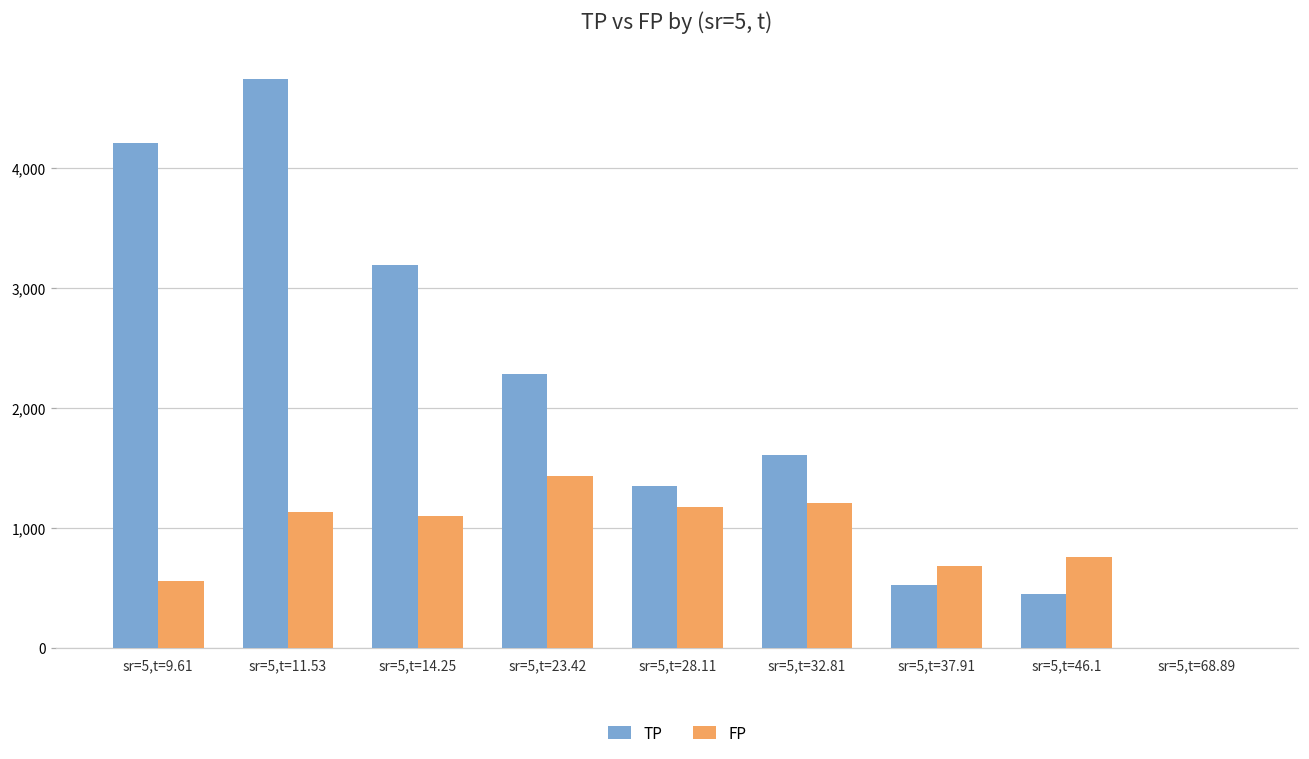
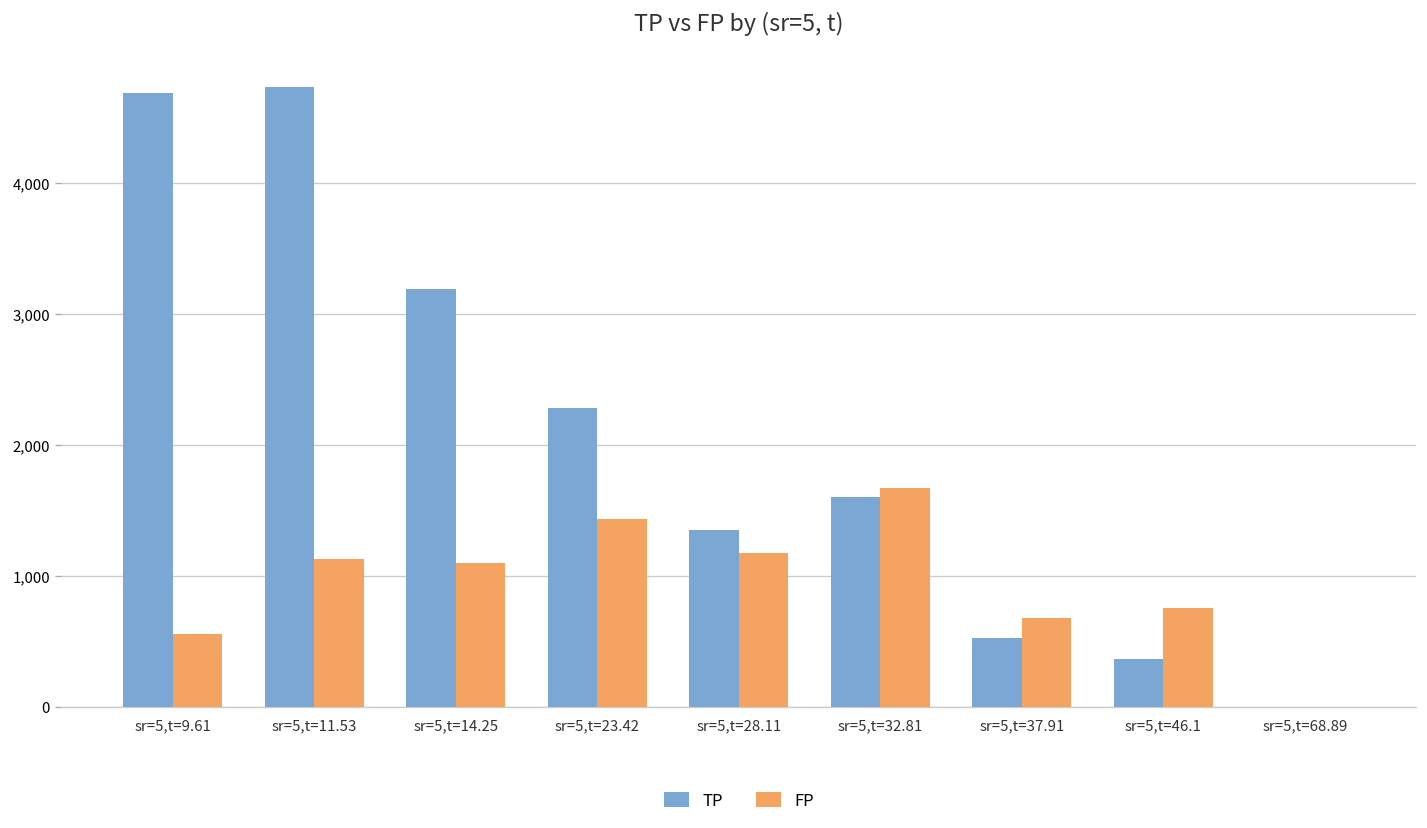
  {
    "TP": {
-     "sr=5,t=9.61": "4,200",
+     "sr=5,t=9.61": "4,690",
      "sr=5,t=11.53": "4,740",
      "sr=5,t=14.25": "3,190",
      "sr=5,t=23.42": "2,280",
      "sr=5,t=28.11": "1,350",
      "sr=5,t=32.81": "1,610",
      "sr=5,t=37.91": "530",
-     "sr=5,t=46.1": "450",
+     "sr=5,t=46.1": "370",
      "sr=5,t=68.89": "0"
    },
    "FP": {
      "sr=5,t=9.61": "560",
      "sr=5,t=11.53": "1,130",
      "sr=5,t=14.25": "1,100",
      "sr=5,t=23.42": "1,440",
      "sr=5,t=28.11": "1,170",
-     "sr=5,t=32.81": "1,210",
+     "sr=5,t=32.81": "1,670",
      "sr=5,t=37.91": "680",
      "sr=5,t=46.1": "760",
      "sr=5,t=68.89": "0"
    }
  }
